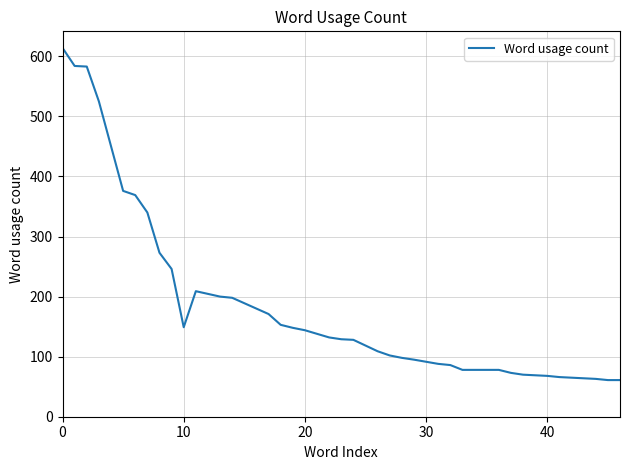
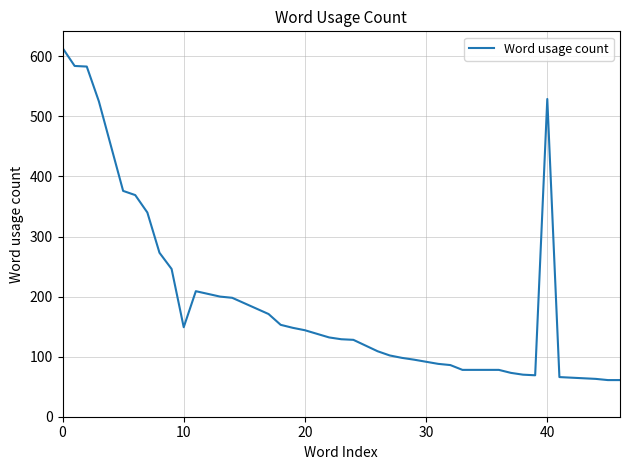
  {
    "0": 610,
    "10": 150,
    "20": 140,
-   "40": 70
+   "40": 530
  }
